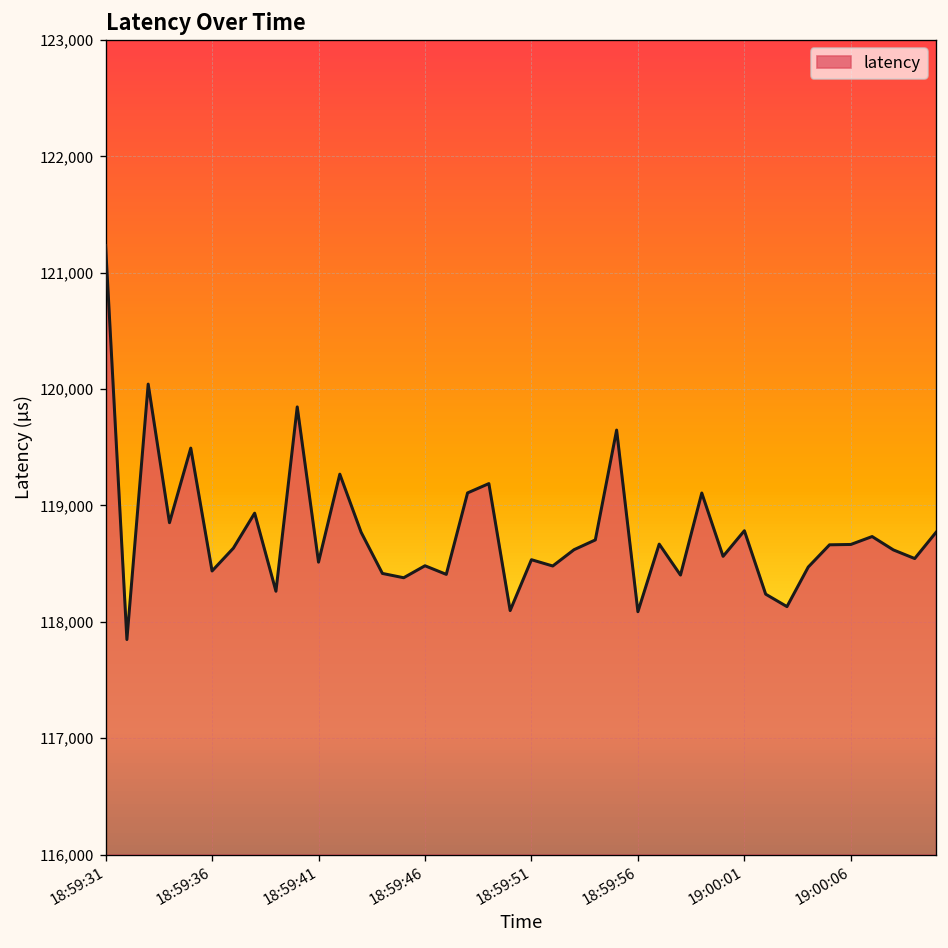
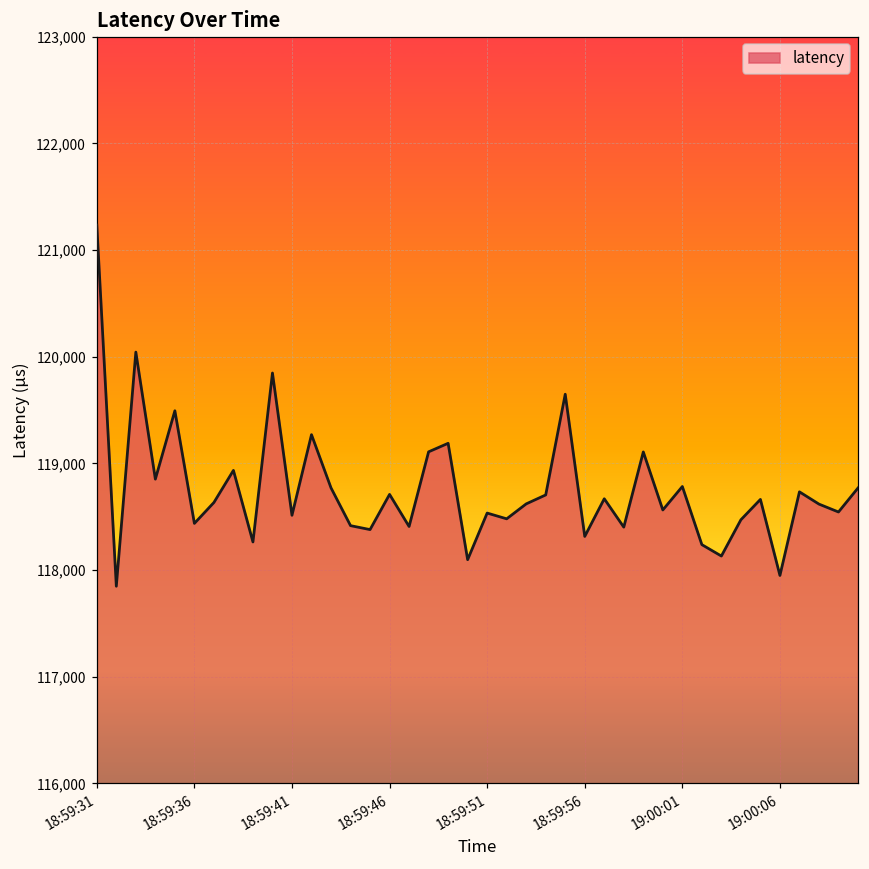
  {
    "18:59:31": "121,200",
    "18:59:36": "118,400",
    "18:59:41": "118,500",
-   "18:59:46": "118,500",
+   "18:59:46": "118,700",
    "18:59:51": "118,500",
-   "18:59:56": "118,100",
+   "18:59:56": "118,300",
    "19:00:01": "118,800",
-   "19:00:06": "118,700"
+   "19:00:06": "117,900"
  }
